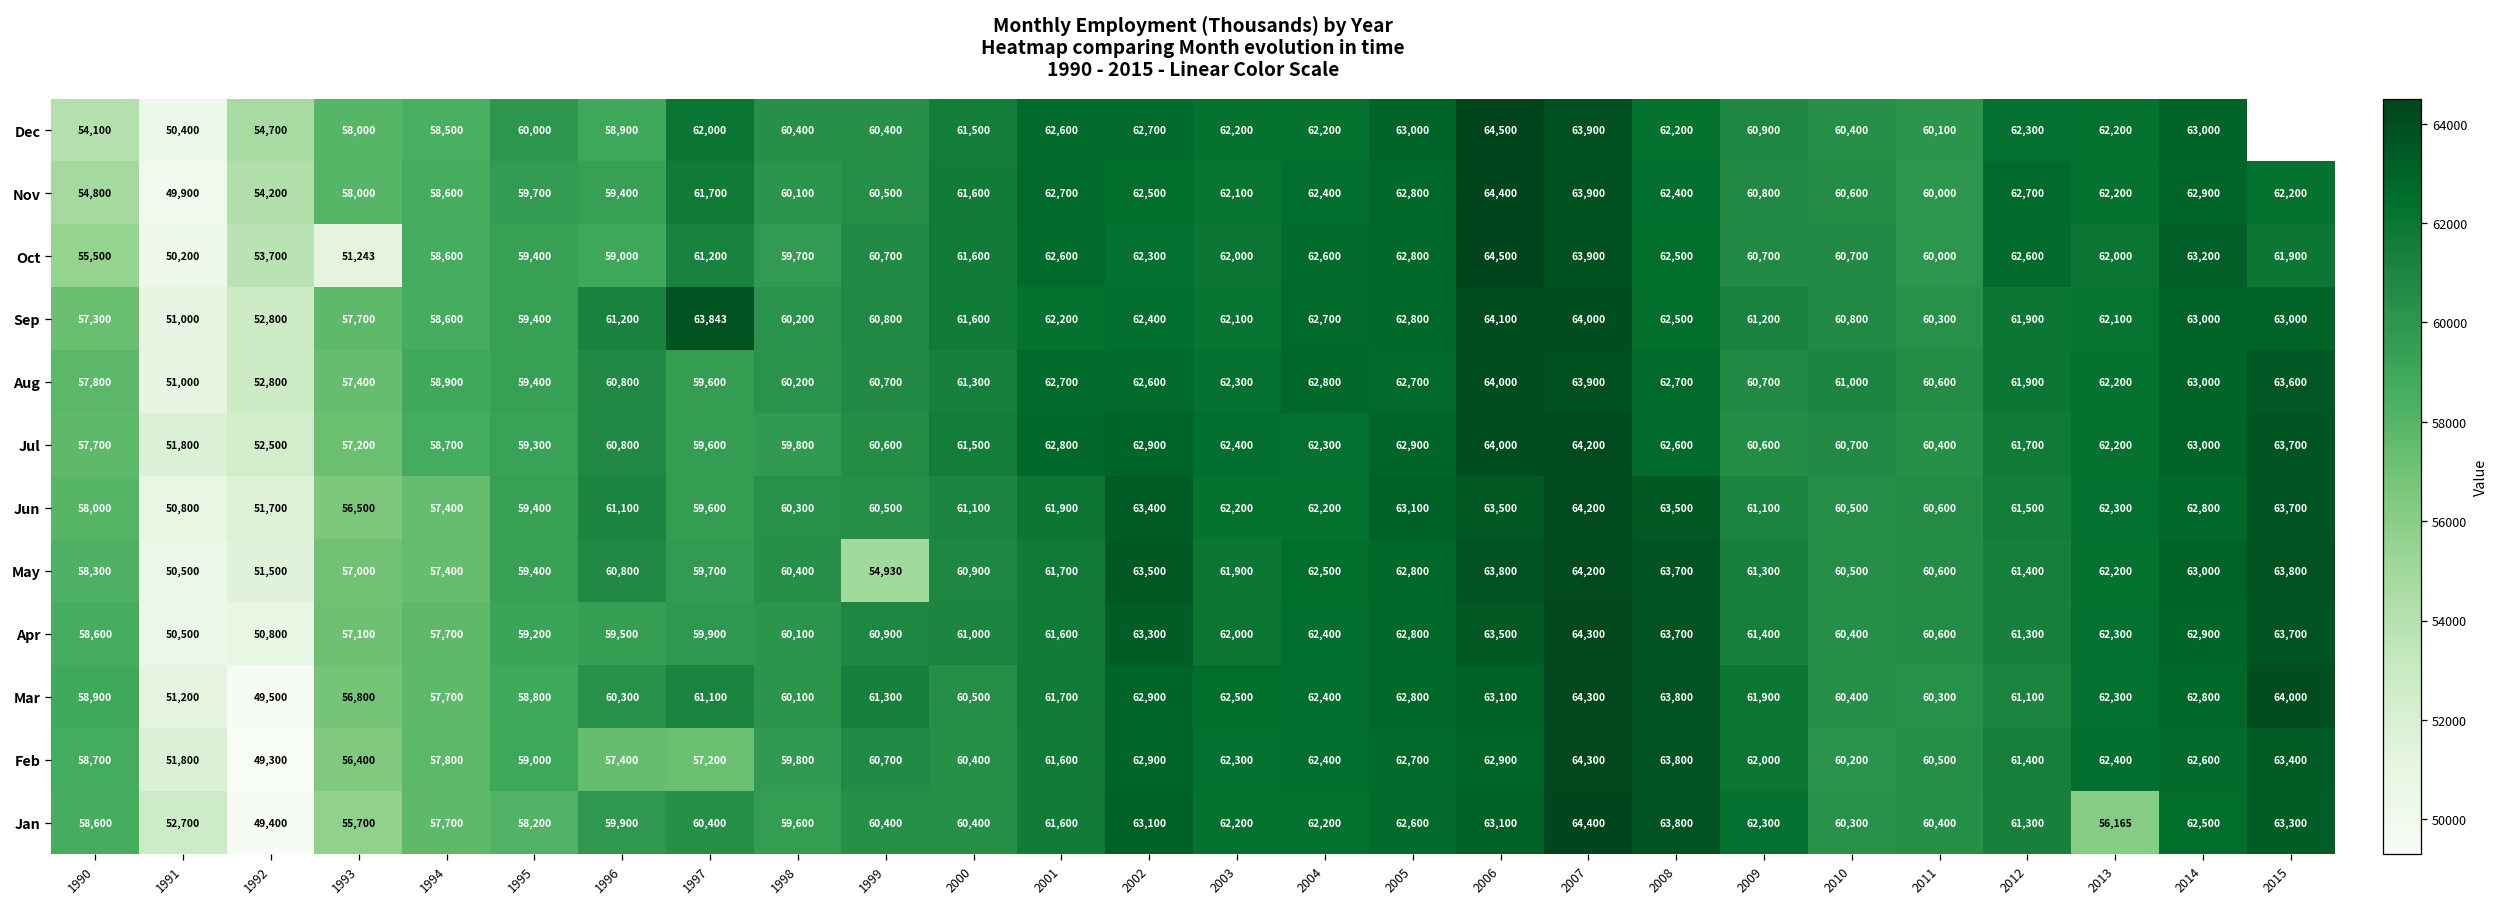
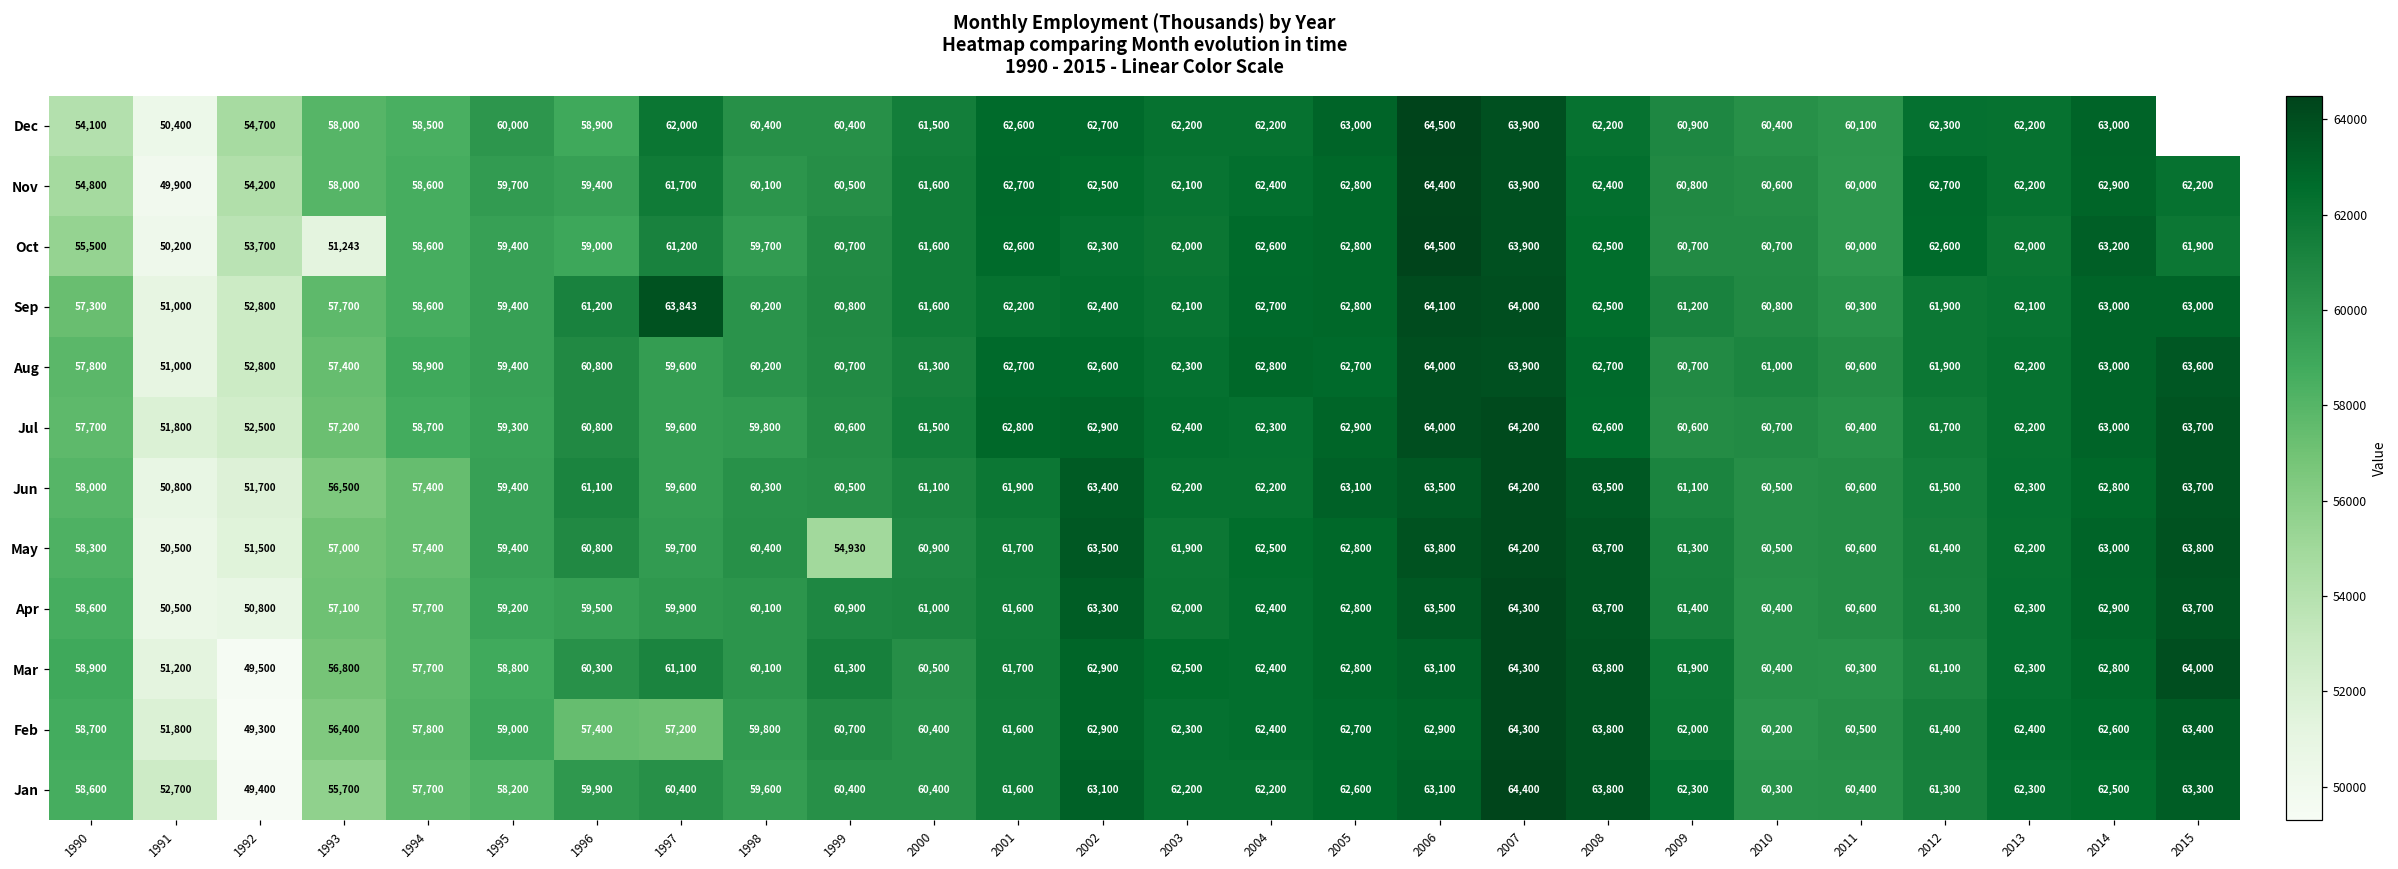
  {
    "Jan": {
      "1990": "58,600",
      "1991": "52,700",
      "1992": "49,400",
      "1993": "55,700",
      "1994": "57,700",
      "1995": "58,200",
      "1996": "59,900",
      "1997": "60,400",
      "1998": "59,600",
      "1999": "60,400",
      "2000": "60,400",
      "2001": "61,600",
      "2002": "63,100",
      "2003": "62,200",
      "2004": "62,200",
      "2005": "62,600",
      "2006": "63,100",
      "2007": "64,400",
      "2008": "63,800",
      "2009": "62,300",
      "2010": "60,300",
      "2011": "60,400",
      "2012": "61,300",
-     "2013": "56,165",
+     "2013": "62,300",
      "2014": "62,500",
      "2015": "63,300"
    }
  }
